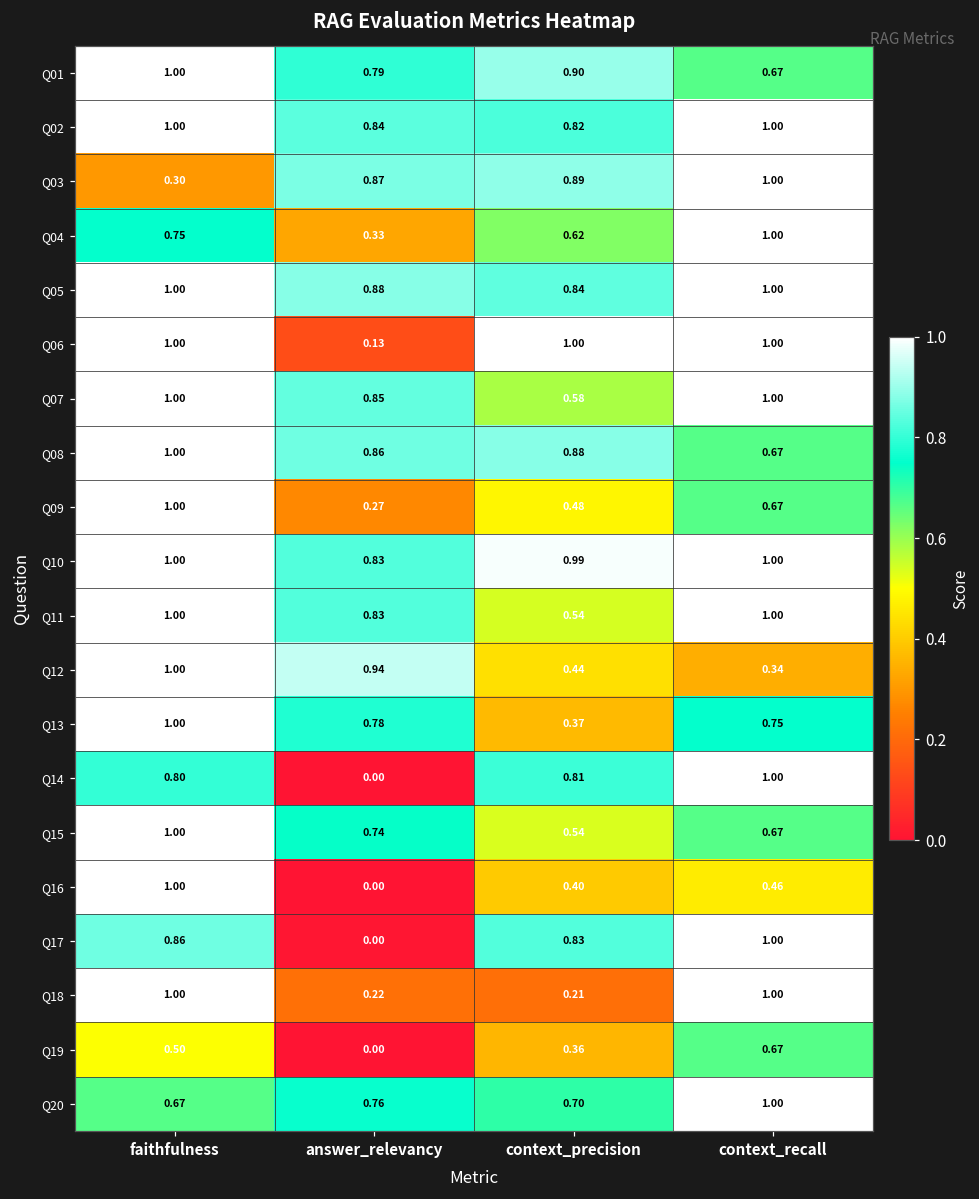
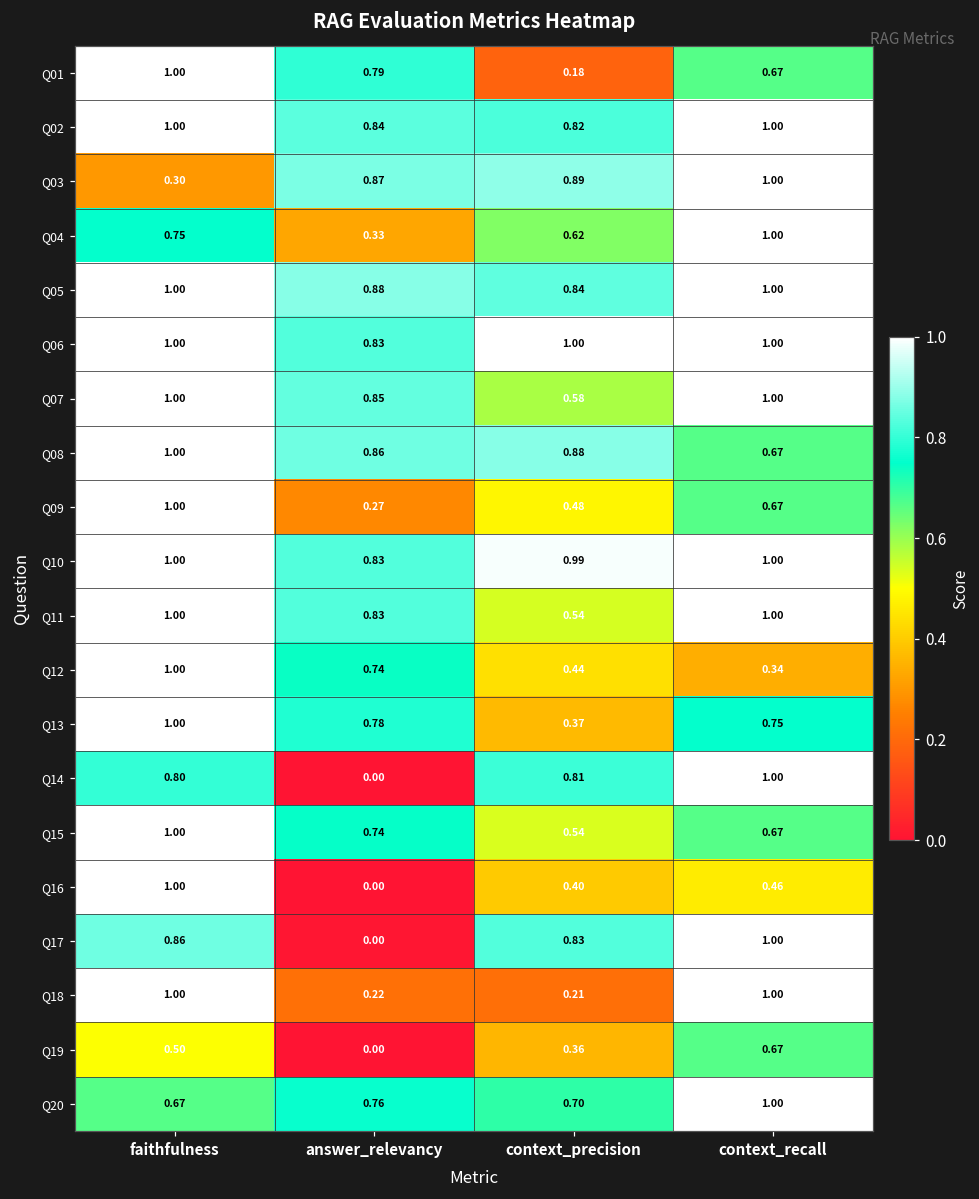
  {
    "Q01": {
      "faithfulness": 1.00,
      "answer_relevancy": 0.79,
-     "context_precision": 0.90,
+     "context_precision": 0.18,
      "context_recall": 0.67
    },
    "Q02": {
      "faithfulness": 1.00,
      "answer_relevancy": 0.84,
      "context_precision": 0.82,
      "context_recall": 1.00
    },
    "Q03": {
      "faithfulness": 0.30,
      "answer_relevancy": 0.87,
      "context_precision": 0.89,
      "context_recall": 1.00
    },
    "Q04": {
      "faithfulness": 0.75,
      "answer_relevancy": 0.33,
      "context_precision": 0.62,
      "context_recall": 1.00
    },
    "Q05": {
      "faithfulness": 1.00,
      "answer_relevancy": 0.88,
      "context_precision": 0.84,
      "context_recall": 1.00
    },
    "Q06": {
      "faithfulness": 1.00,
-     "answer_relevancy": 0.13,
+     "answer_relevancy": 0.83,
      "context_precision": 1.00,
      "context_recall": 1.00
    },
    "Q07": {
      "faithfulness": 1.00,
      "answer_relevancy": 0.85,
      "context_precision": 0.58,
      "context_recall": 1.00
    },
    "Q08": {
      "faithfulness": 1.00,
      "answer_relevancy": 0.86,
      "context_precision": 0.88,
      "context_recall": 0.67
    },
    "Q09": {
      "faithfulness": 1.00,
      "answer_relevancy": 0.27,
      "context_precision": 0.48,
      "context_recall": 0.67
    },
    "Q10": {
      "faithfulness": 1.00,
      "answer_relevancy": 0.83,
      "context_precision": 0.99,
      "context_recall": 1.00
    },
    "Q11": {
      "faithfulness": 1.00,
      "answer_relevancy": 0.83,
      "context_precision": 0.54,
      "context_recall": 1.00
    },
    "Q12": {
      "faithfulness": 1.00,
-     "answer_relevancy": 0.94,
+     "answer_relevancy": 0.74,
      "context_precision": 0.44,
      "context_recall": 0.34
    },
    "Q13": {
      "faithfulness": 1.00,
      "answer_relevancy": 0.78,
      "context_precision": 0.37,
      "context_recall": 0.75
    },
    "Q14": {
      "faithfulness": 0.80,
      "answer_relevancy": 0.00,
      "context_precision": 0.81,
      "context_recall": 1.00
    },
    "Q15": {
      "faithfulness": 1.00,
      "answer_relevancy": 0.74,
      "context_precision": 0.54,
      "context_recall": 0.67
    },
    "Q16": {
      "faithfulness": 1.00,
      "answer_relevancy": 0.00,
      "context_precision": 0.40,
      "context_recall": 0.46
    },
    "Q17": {
      "faithfulness": 0.86,
      "answer_relevancy": 0.00,
      "context_precision": 0.83,
      "context_recall": 1.00
    },
    "Q18": {
      "faithfulness": 1.00,
      "answer_relevancy": 0.22,
      "context_precision": 0.21,
      "context_recall": 1.00
    },
    "Q19": {
      "faithfulness": 0.50,
      "answer_relevancy": 0.00,
      "context_precision": 0.36,
      "context_recall": 0.67
    },
    "Q20": {
      "faithfulness": 0.67,
      "answer_relevancy": 0.76,
      "context_precision": 0.70,
      "context_recall": 1.00
    }
  }
